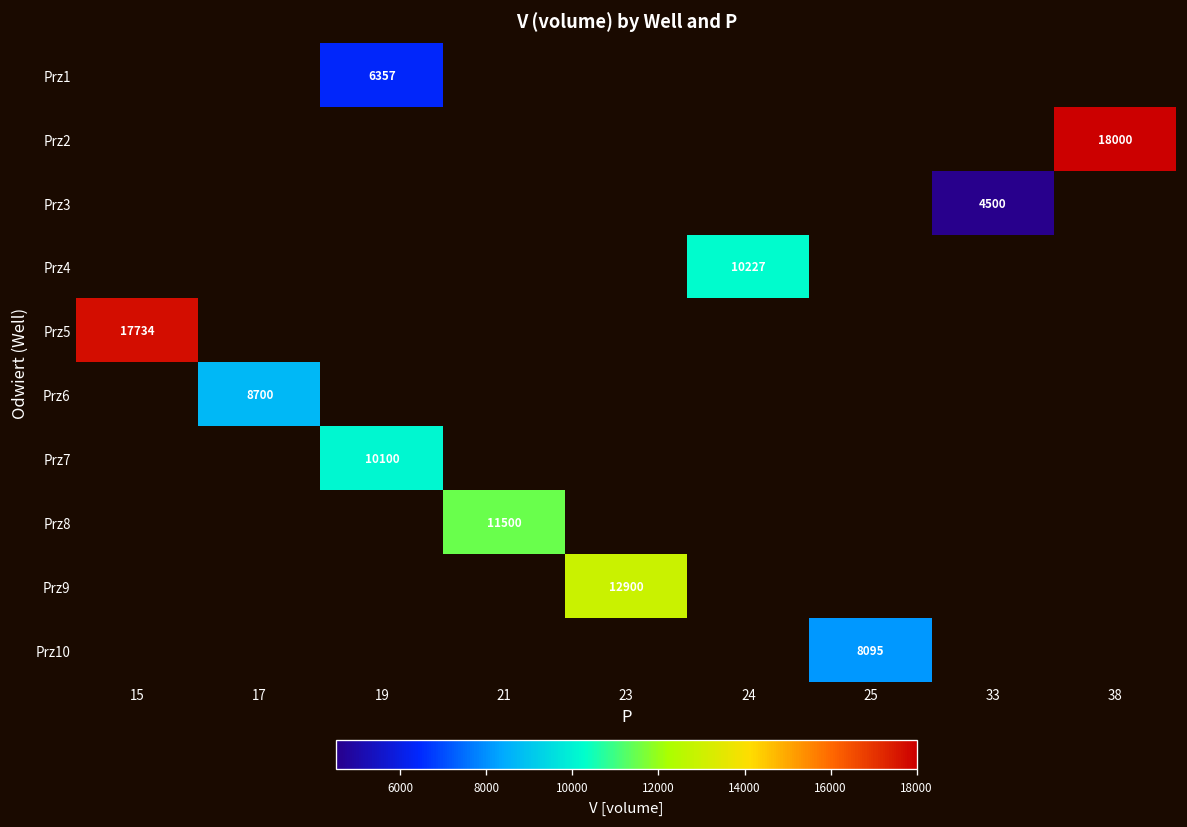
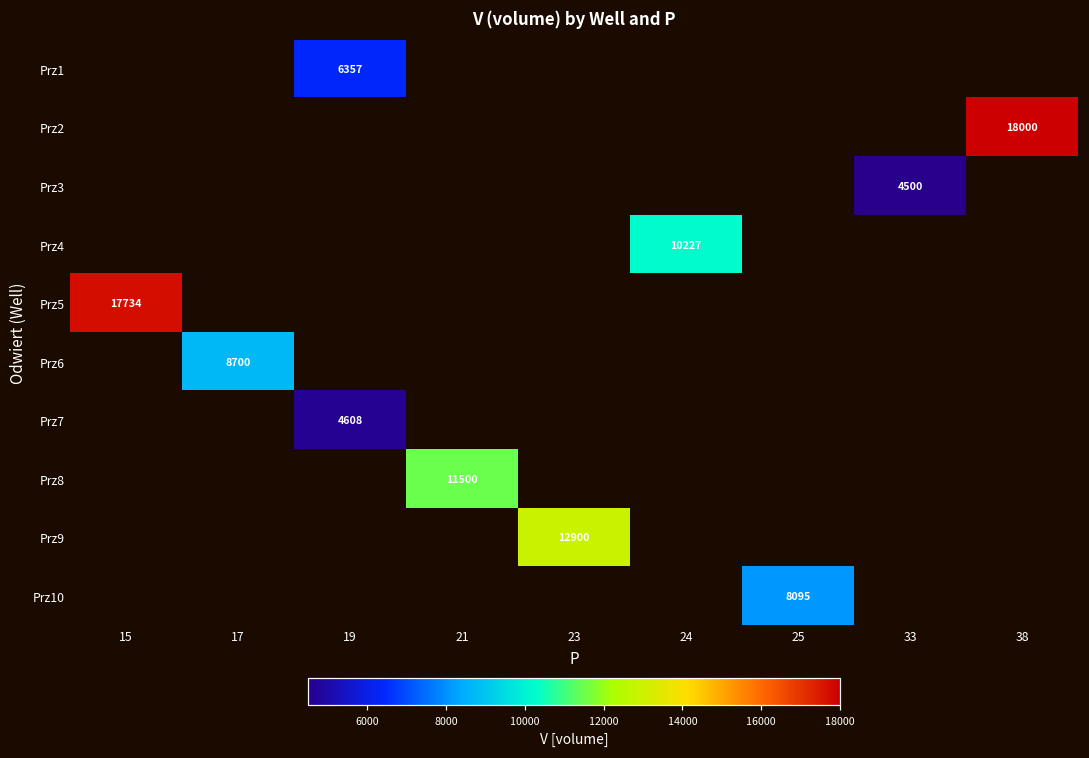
  {
    "Prz1": {
      "19": 6357
    },
    "Prz2": {
      "38": 18000
    },
    "Prz3": {
      "33": 4500
    },
    "Prz4": {
      "24": 10227
    },
    "Prz5": {
      "15": 17734
    },
    "Prz6": {
      "17": 8700
    },
    "Prz7": {
-     "19": 10100
+     "19": 4608
    },
    "Prz8": {
      "21": 11500
    },
    "Prz9": {
      "23": 12900
    },
    "Prz10": {
      "25": 8095
    }
  }
